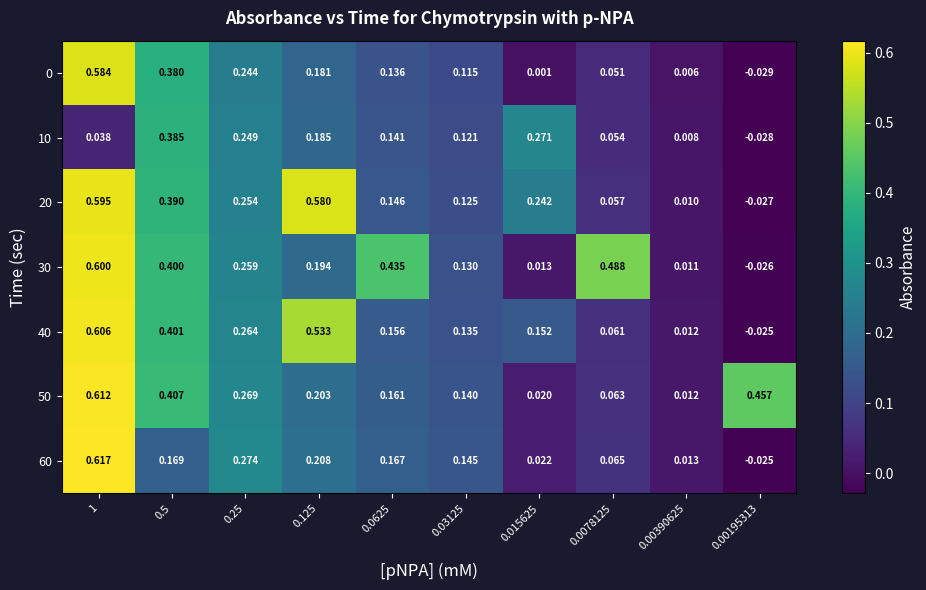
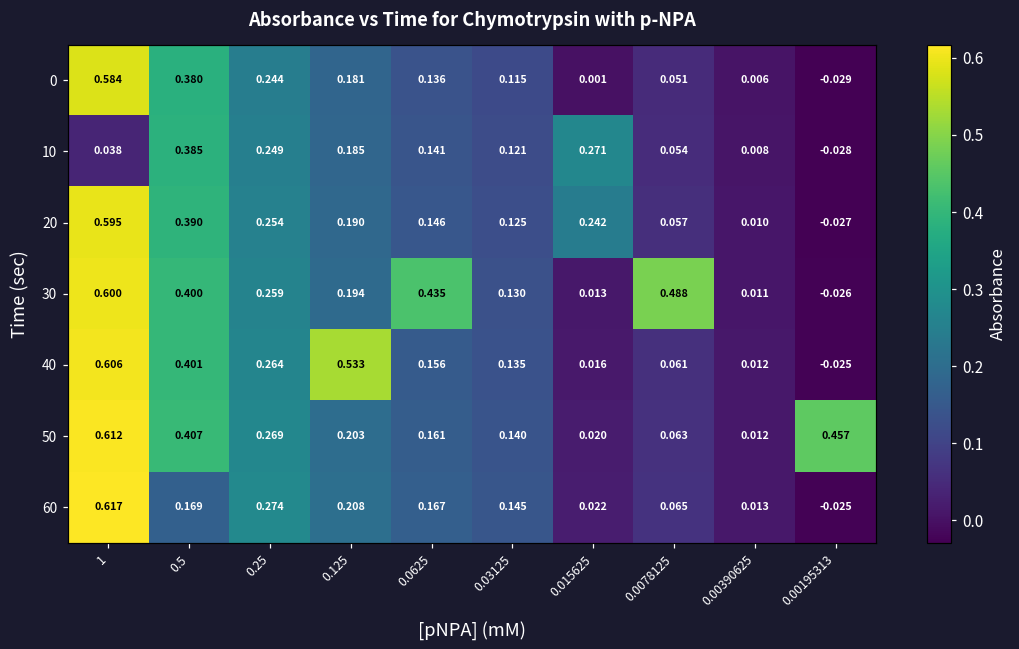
  {
    "0": {
      "1": 0.584,
      "0.5": 0.380,
      "0.25": 0.244,
      "0.125": 0.181,
      "0.0625": 0.136,
      "0.03125": 0.115,
      "0.015625": 0.001,
      "0.0078125": 0.051,
      "0.00390625": 0.006,
      "0.00195313": -0.029
    },
    "10": {
      "1": 0.038,
      "0.5": 0.385,
      "0.25": 0.249,
      "0.125": 0.185,
      "0.0625": 0.141,
      "0.03125": 0.121,
      "0.015625": 0.271,
      "0.0078125": 0.054,
      "0.00390625": 0.008,
      "0.00195313": -0.028
    },
    "20": {
      "1": 0.595,
      "0.5": 0.390,
      "0.25": 0.254,
-     "0.125": 0.580,
+     "0.125": 0.190,
      "0.0625": 0.146,
      "0.03125": 0.125,
      "0.015625": 0.242,
      "0.0078125": 0.057,
      "0.00390625": 0.010,
      "0.00195313": -0.027
    },
    "30": {
      "1": 0.600,
      "0.5": 0.400,
      "0.25": 0.259,
      "0.125": 0.194,
      "0.0625": 0.435,
      "0.03125": 0.130,
      "0.015625": 0.013,
      "0.0078125": 0.488,
      "0.00390625": 0.011,
      "0.00195313": -0.026
    },
    "40": {
      "1": 0.606,
      "0.5": 0.401,
      "0.25": 0.264,
      "0.125": 0.533,
      "0.0625": 0.156,
      "0.03125": 0.135,
-     "0.015625": 0.152,
+     "0.015625": 0.016,
      "0.0078125": 0.061,
      "0.00390625": 0.012,
      "0.00195313": -0.025
    },
    "50": {
      "1": 0.612,
      "0.5": 0.407,
      "0.25": 0.269,
      "0.125": 0.203,
      "0.0625": 0.161,
      "0.03125": 0.140,
      "0.015625": 0.020,
      "0.0078125": 0.063,
      "0.00390625": 0.012,
      "0.00195313": 0.457
    },
    "60": {
      "1": 0.617,
      "0.5": 0.169,
      "0.25": 0.274,
      "0.125": 0.208,
      "0.0625": 0.167,
      "0.03125": 0.145,
      "0.015625": 0.022,
      "0.0078125": 0.065,
      "0.00390625": 0.013,
      "0.00195313": -0.025
    }
  }
